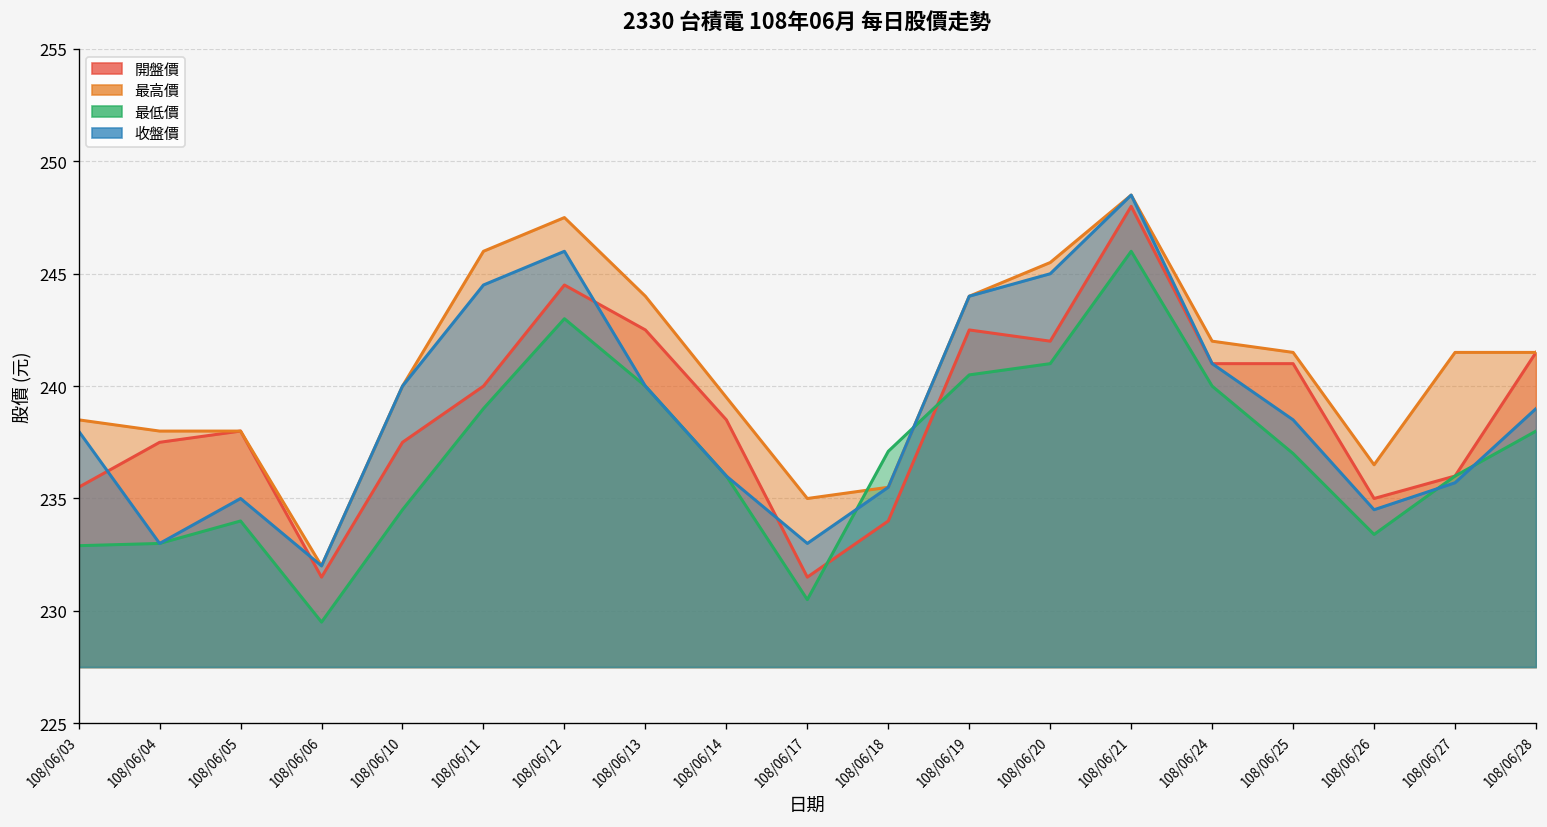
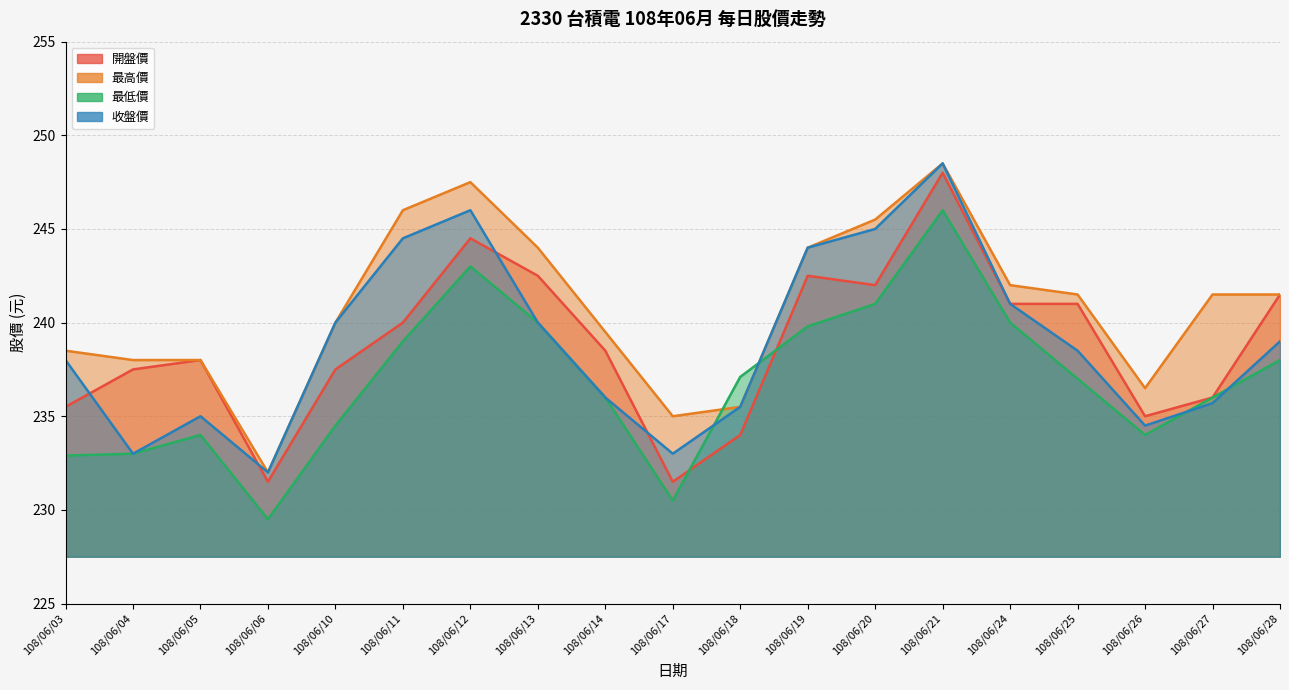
  {
    "最低價": {
      "108/06/03": 232.9,
      "108/06/05": 234.0,
      "108/06/06": 229.5,
      "108/06/10": 234.5,
      "108/06/11": 239.0,
      "108/06/12": 243.0,
      "108/06/17": 230.5,
      "108/06/18": 237.1,
-     "108/06/19": 240.5,
+     "108/06/19": 239.8,
      "108/06/20": 241.0,
      "108/06/21": 246.0,
      "108/06/24": 240.0,
      "108/06/25": 237.0,
-     "108/06/26": 233.4,
+     "108/06/26": 234.0,
      "108/06/28": 238.0
    },
    "收盤價": {
      "108/06/03": 238.0,
      "108/06/05": 235.0,
      "108/06/11": 244.5,
      "108/06/12": 246.0,
      "108/06/17": 233.0,
      "108/06/20": 245.0,
      "108/06/25": 238.5,
      "108/06/26": 234.5,
      "108/06/27": 235.7,
      "108/06/28": 239.0
    }
  }
